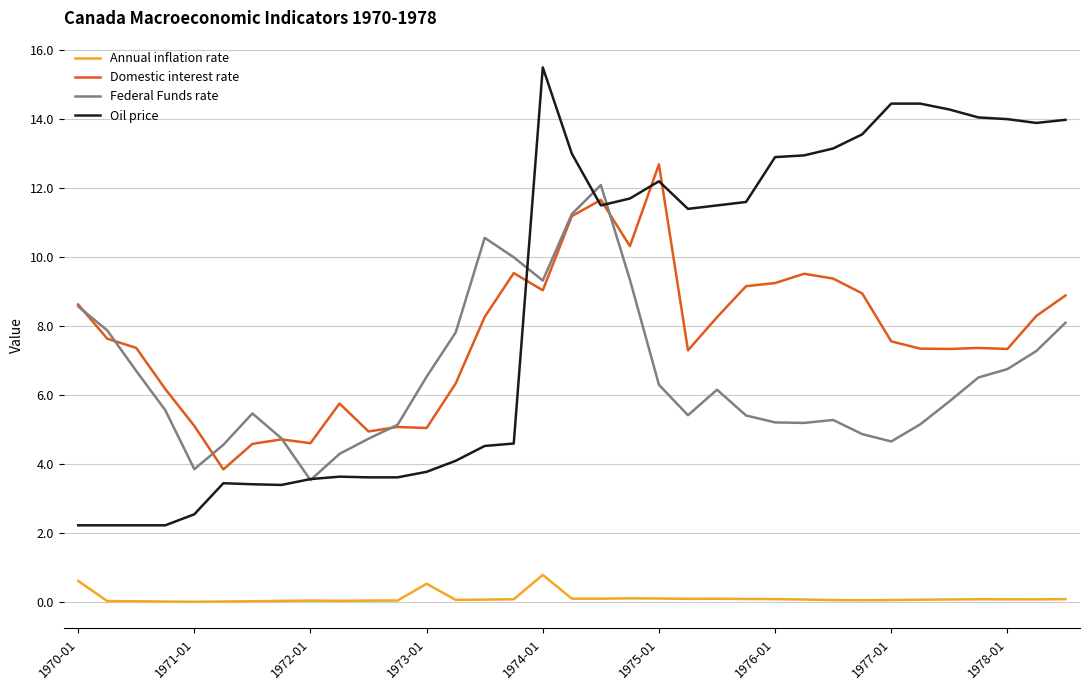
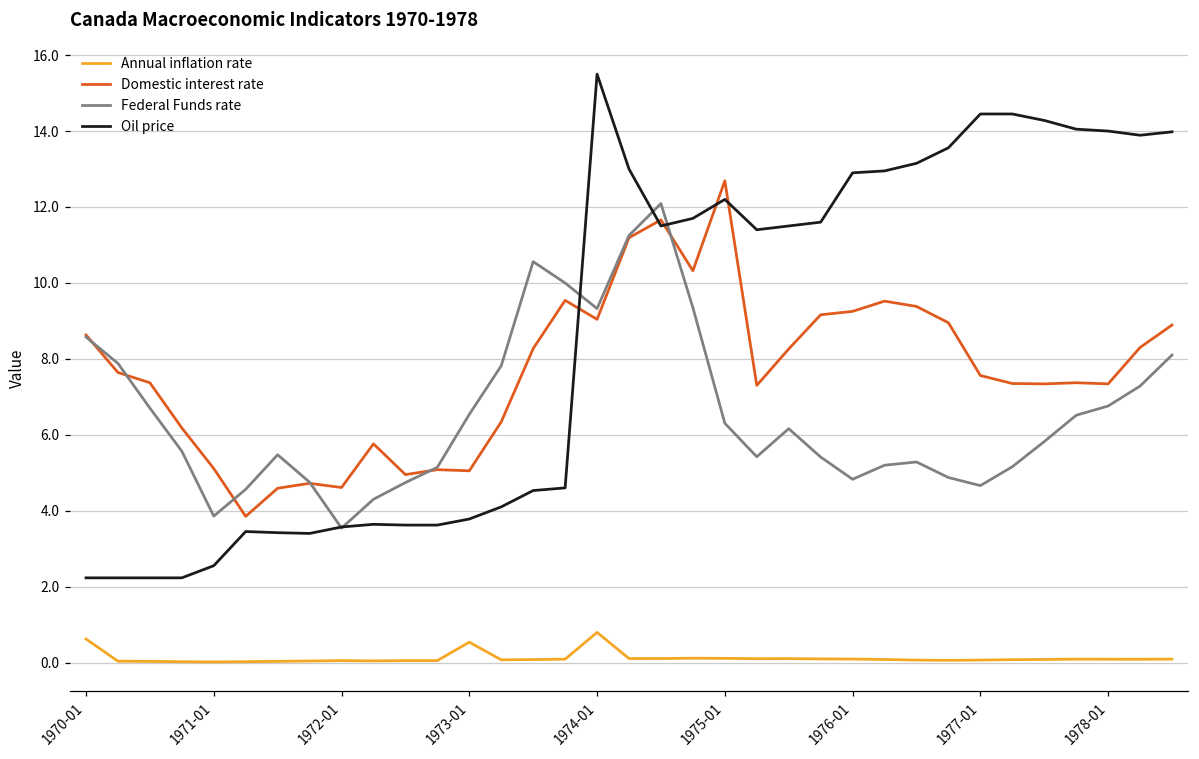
  {
    "Annual inflation rate": {
      "1970-01": 0.6,
      "1971-01": 0.0,
      "1972-01": 0.0,
      "1973-01": 0.5,
      "1974-01": 0.8,
      "1975-01": 0.1,
      "1976-01": 0.1,
      "1977-01": 0.1,
      "1978-01": 0.1
    },
    "Domestic interest rate": {
      "1971-01": 5.1,
      "1972-01": 4.6,
      "1973-01": 5.1,
      "1974-01": 9.0,
      "1975-01": 12.7,
      "1976-01": 9.3,
      "1977-01": 7.6,
      "1978-01": 7.3
    },
    "Federal Funds rate": {
      "1971-01": 3.9,
      "1973-01": 6.5,
      "1974-01": 9.3,
      "1975-01": 6.3,
-     "1976-01": 5.2,
+     "1976-01": 4.8,
      "1977-01": 4.7,
      "1978-01": 6.8
    },
    "Oil price": {
      "1970-01": 2.2,
      "1971-01": 2.6,
      "1973-01": 3.8,
      "1974-01": 15.5,
      "1975-01": 12.2,
      "1976-01": 12.9,
      "1977-01": 14.5,
      "1978-01": 14.0
    }
  }
